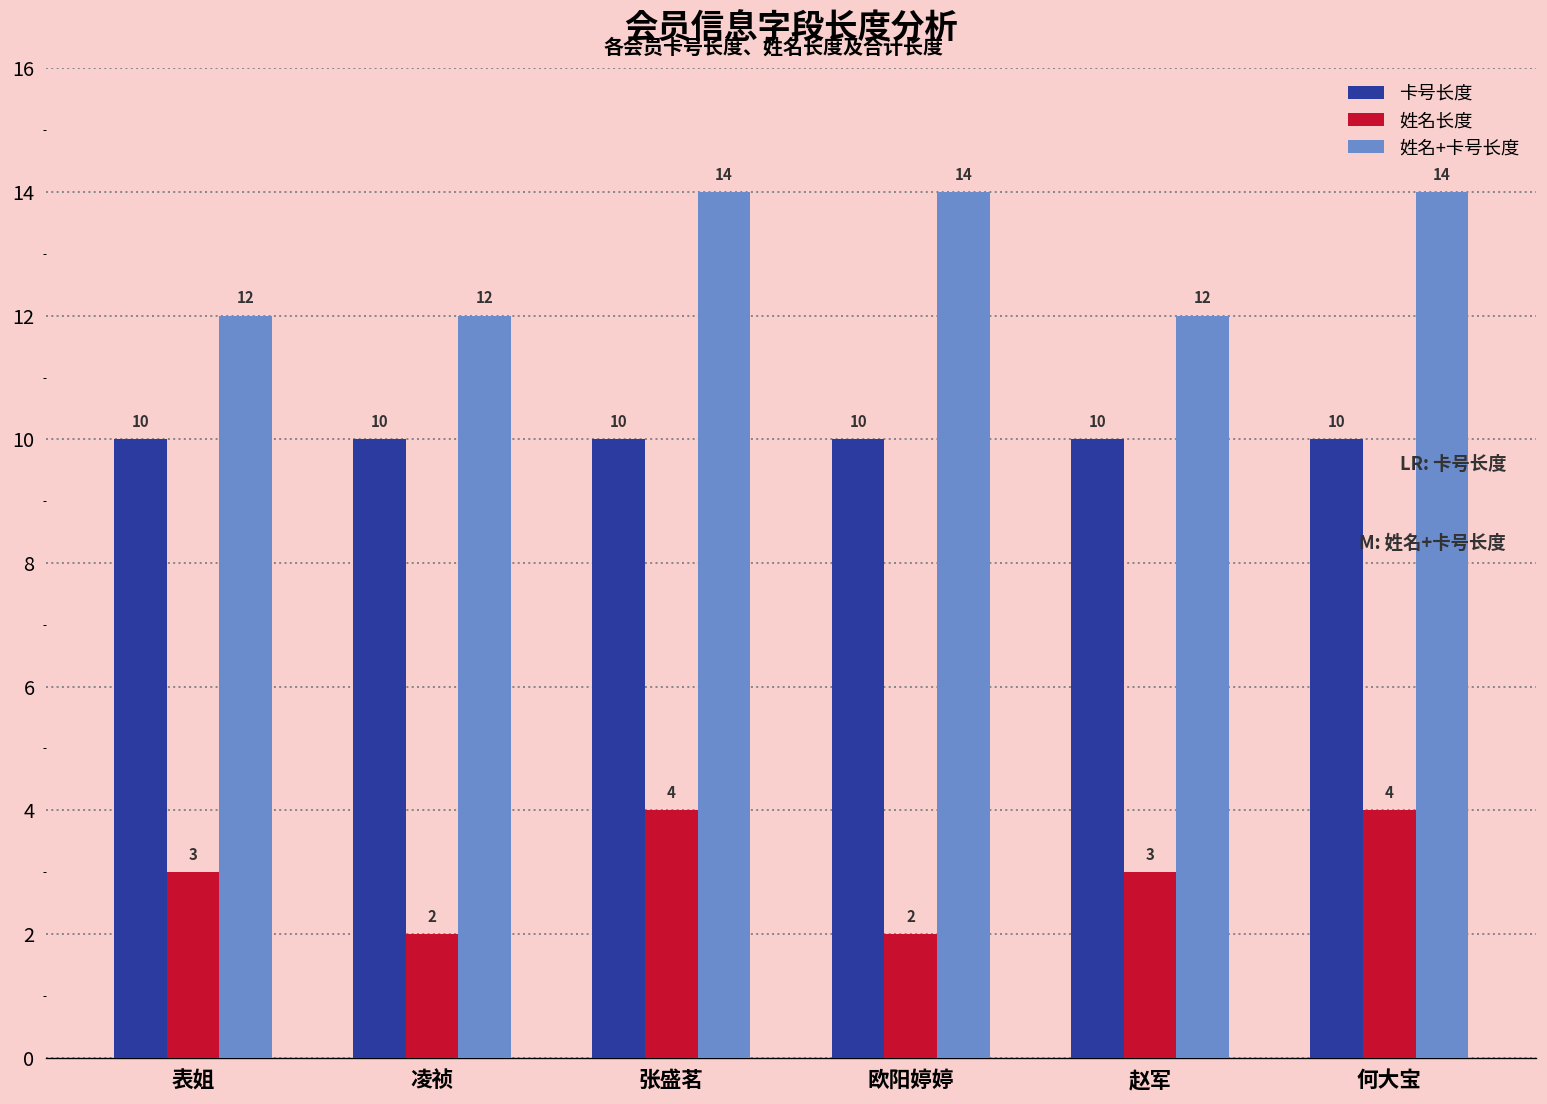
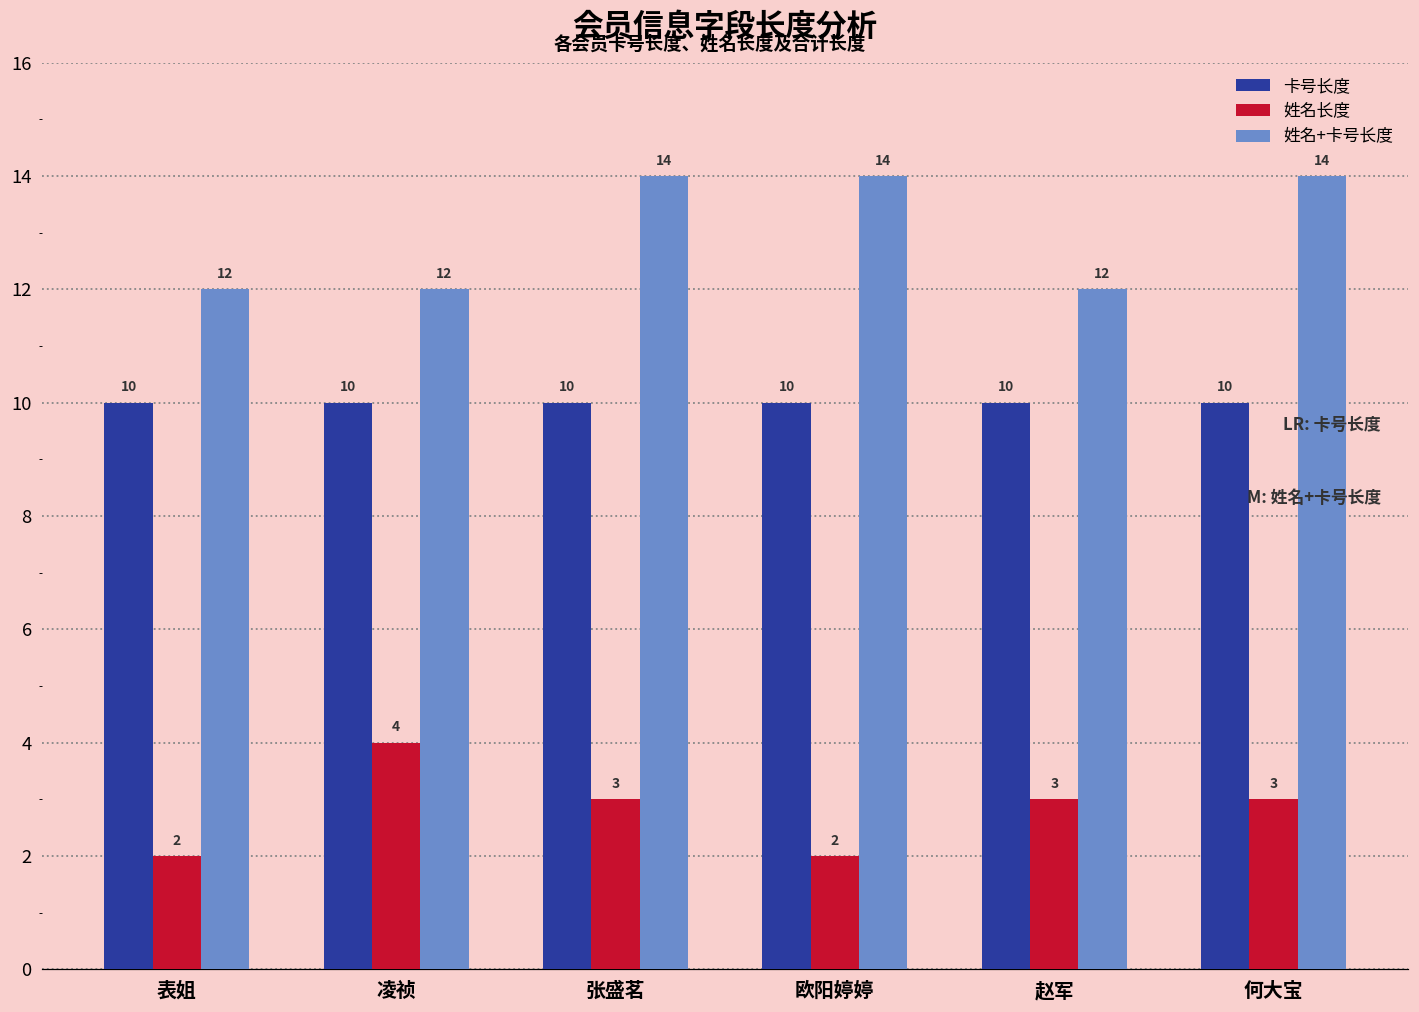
  {
    "卡号长度": {
      "表姐": 10,
      "凌祯": 10,
      "张盛茗": 10,
      "欧阳婷婷": 10,
      "赵军": 10,
      "何大宝": 10
    },
    "姓名长度": {
-     "表姐": 3,
-     "凌祯": 2,
-     "张盛茗": 4,
+     "表姐": 2,
+     "凌祯": 4,
+     "张盛茗": 3,
      "欧阳婷婷": 2,
      "赵军": 3,
-     "何大宝": 4
+     "何大宝": 3
    },
    "姓名+卡号长度": {
      "表姐": 12,
      "凌祯": 12,
      "张盛茗": 14,
      "欧阳婷婷": 14,
      "赵军": 12,
      "何大宝": 14
    }
  }
